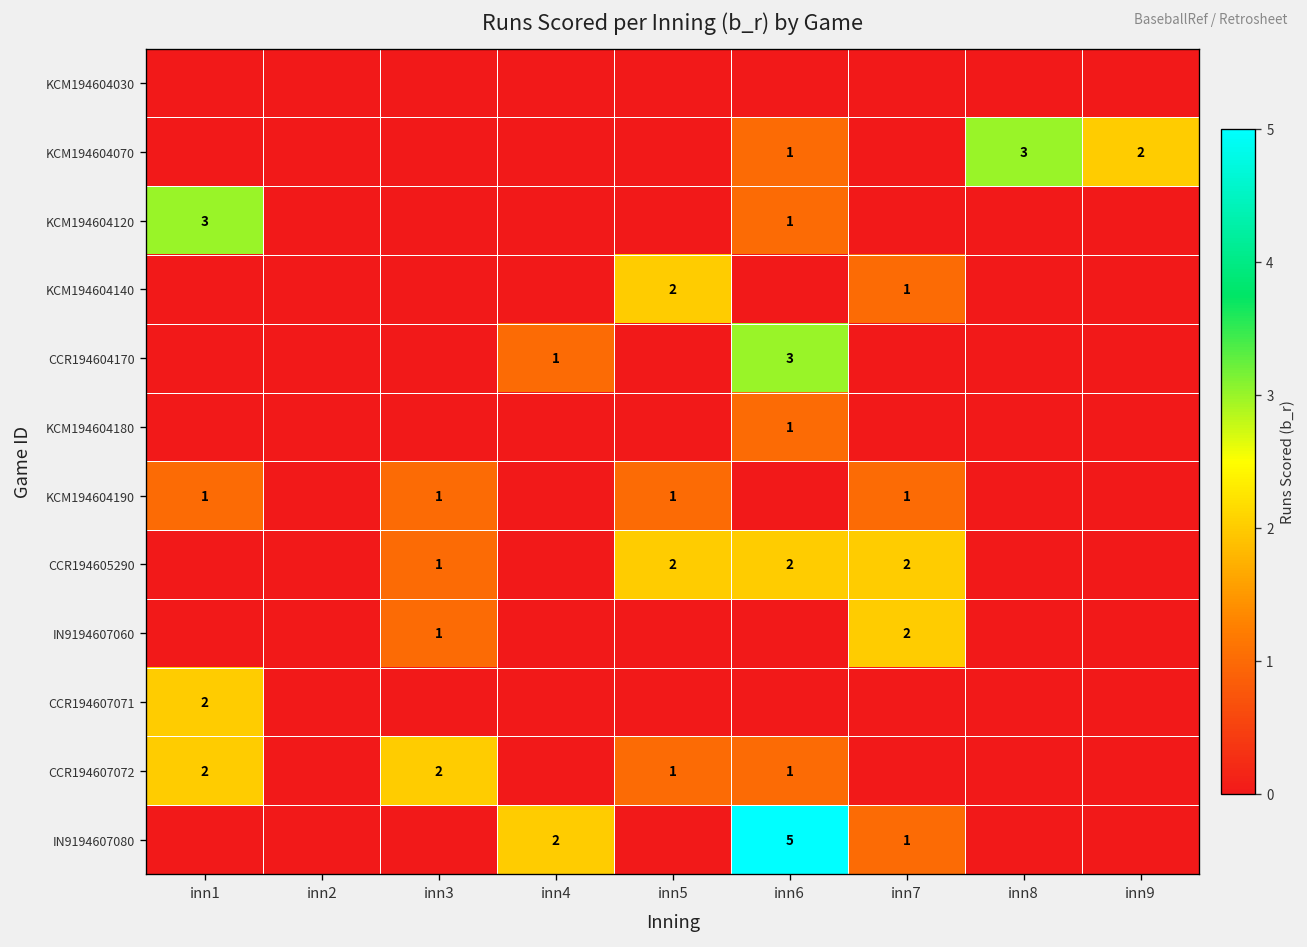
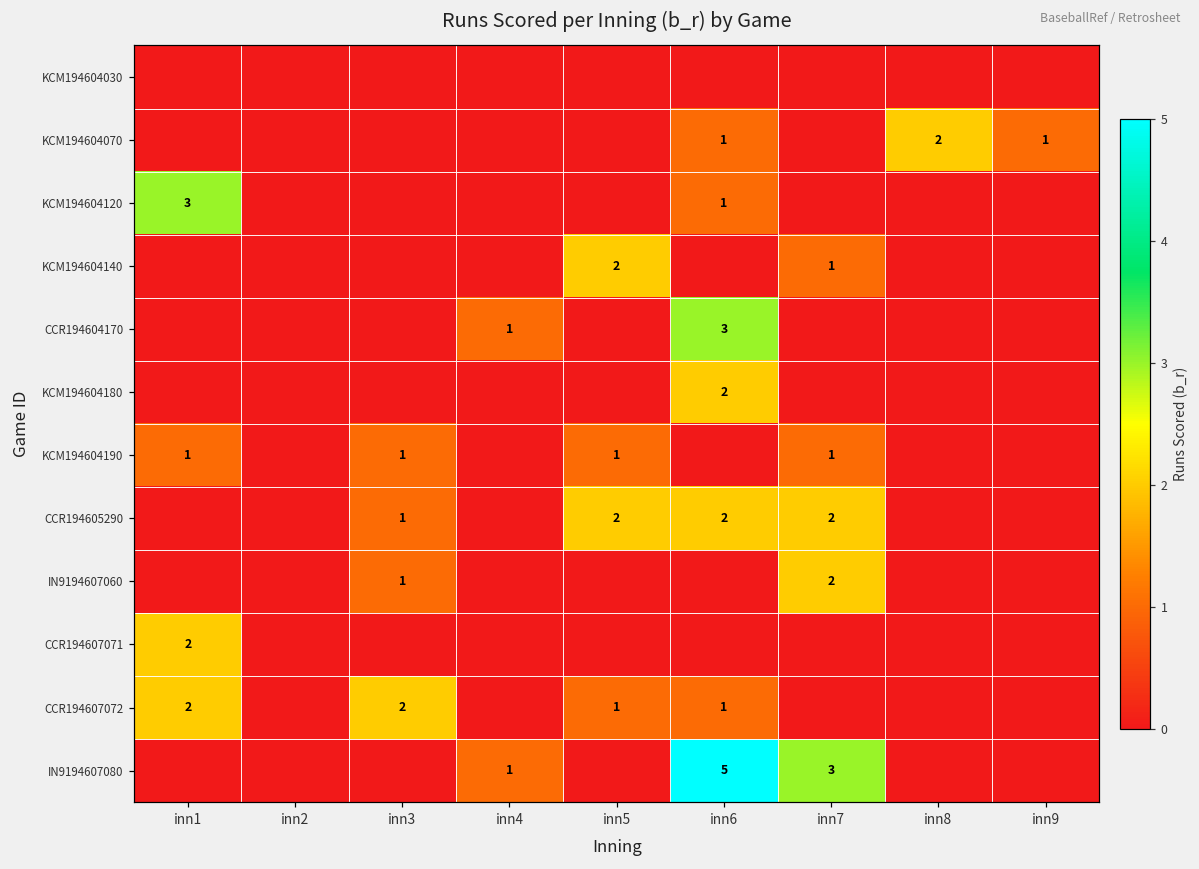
  {
    "KCM194604070": {
      "inn6": 1,
-     "inn8": 3,
-     "inn9": 2
+     "inn8": 2,
+     "inn9": 1
    },
    "KCM194604120": {
      "inn1": 3,
      "inn6": 1
    },
    "KCM194604140": {
      "inn5": 2,
      "inn7": 1
    },
    "CCR194604170": {
      "inn4": 1,
      "inn6": 3
    },
    "KCM194604180": {
-     "inn6": 1
+     "inn6": 2
    },
    "KCM194604190": {
      "inn1": 1,
      "inn3": 1,
      "inn5": 1,
      "inn7": 1
    },
    "CCR194605290": {
      "inn3": 1,
      "inn5": 2,
      "inn6": 2,
      "inn7": 2
    },
    "IN9194607060": {
      "inn3": 1,
      "inn7": 2
    },
    "CCR194607071": {
      "inn1": 2
    },
    "CCR194607072": {
      "inn1": 2,
      "inn3": 2,
      "inn5": 1,
      "inn6": 1
    },
    "IN9194607080": {
-     "inn4": 2,
+     "inn4": 1,
      "inn6": 5,
-     "inn7": 1
+     "inn7": 3
    }
  }
